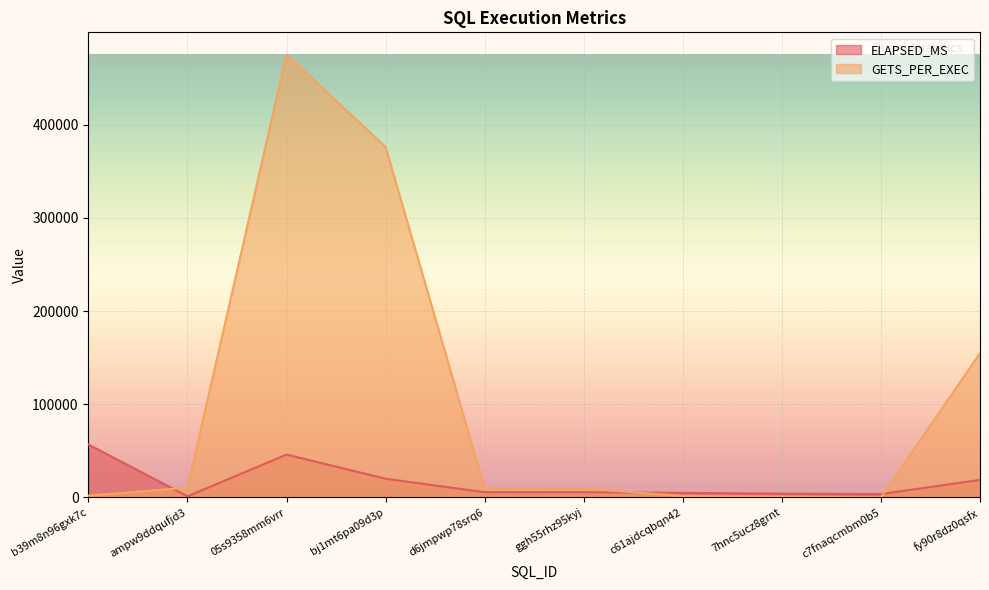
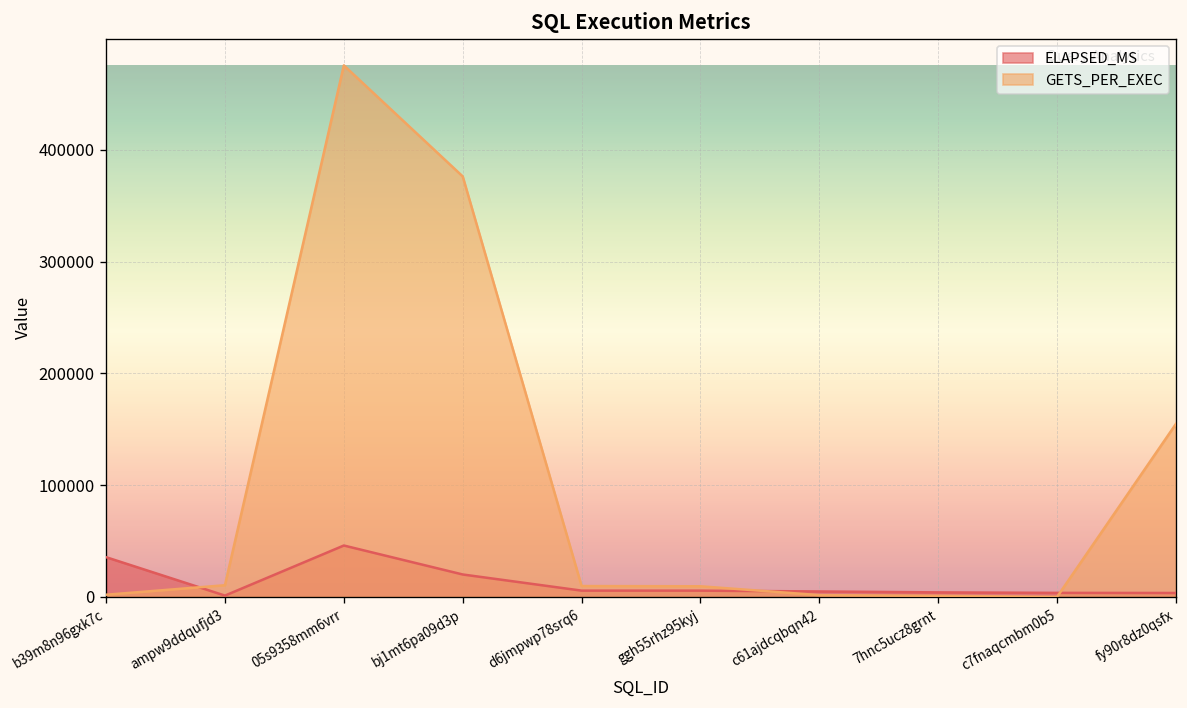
  {
    "ELAPSED_MS": {
-     "b39m8n96gxk7c": 60000,
+     "b39m8n96gxk7c": 40000,
      "ampw9ddqufjd3": 0,
      "05s9358mm6vrr": 50000,
      "bj1mt6pa09d3p": 20000,
      "d6jmpwp78srq6": 10000,
      "ggh55rhz95kyj": 10000,
      "c61ajdcqbqn42": 0,
      "7hnc5ucz8grnt": 0,
      "c7fnaqcmbm0b5": 0,
-     "fy90r8dz0qsfx": 20000
+     "fy90r8dz0qsfx": 0
    },
    "GETS_PER_EXEC": {
      "b39m8n96gxk7c": 0,
      "ampw9ddqufjd3": 10000,
      "05s9358mm6vrr": 480000,
      "bj1mt6pa09d3p": 380000,
      "d6jmpwp78srq6": 10000,
      "ggh55rhz95kyj": 10000,
      "c61ajdcqbqn42": 0,
      "7hnc5ucz8grnt": 0,
      "c7fnaqcmbm0b5": 0,
      "fy90r8dz0qsfx": 150000
    }
  }
